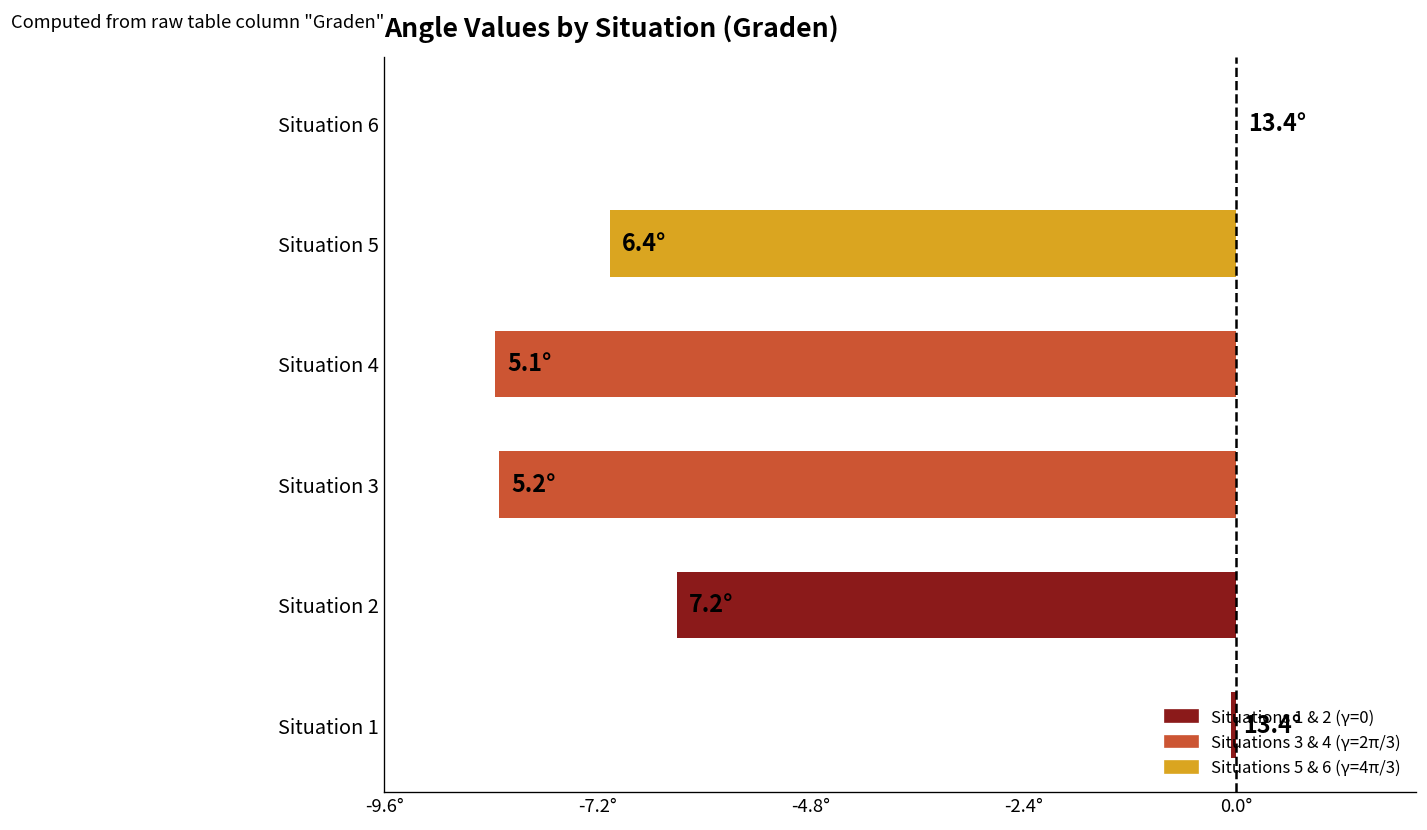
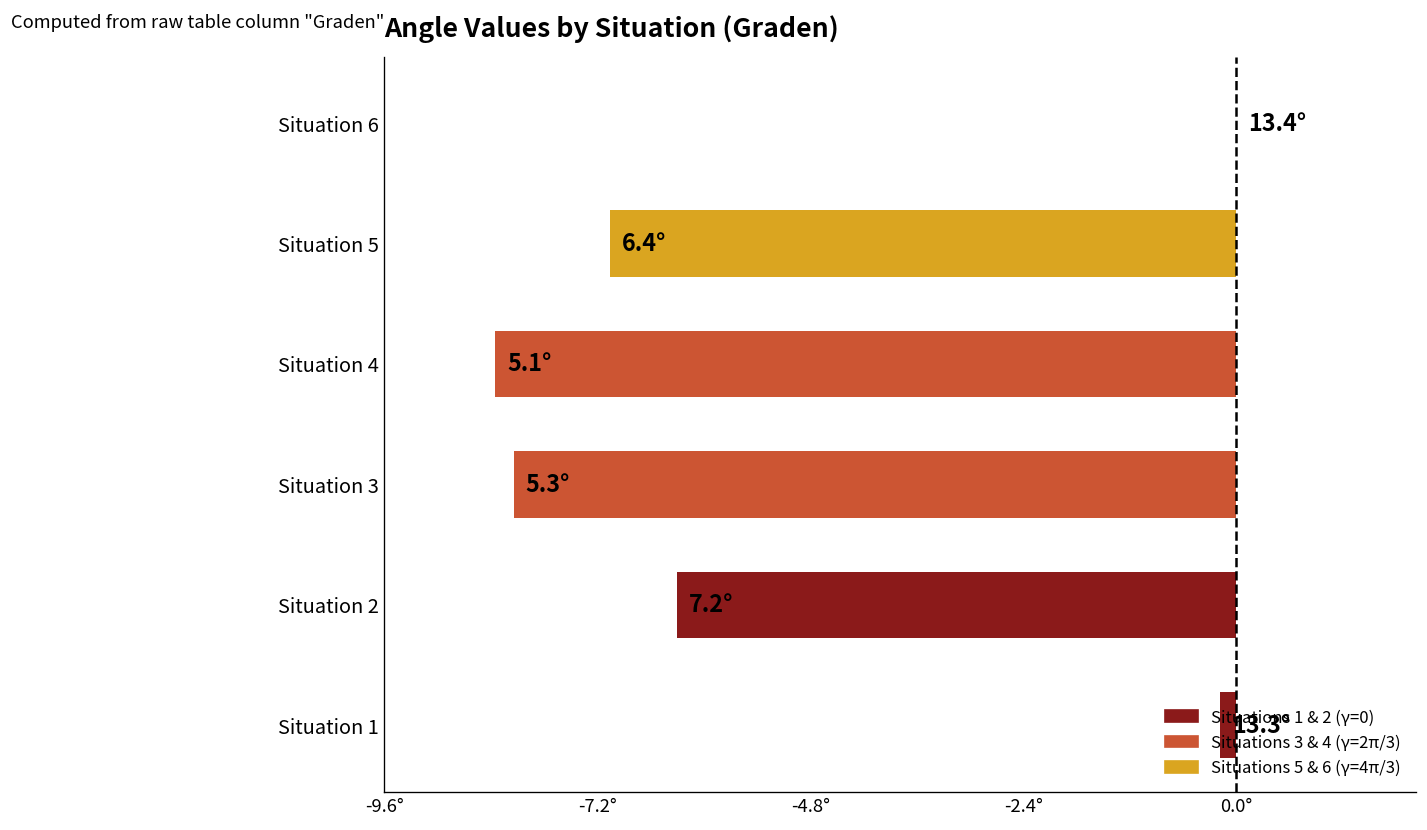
  {
-   "Situation 3": "5.2°",
-   "Situation 1": "13.4°"
+   "Situation 3": "5.3°",
+   "Situation 1": "13.3°"
  }
